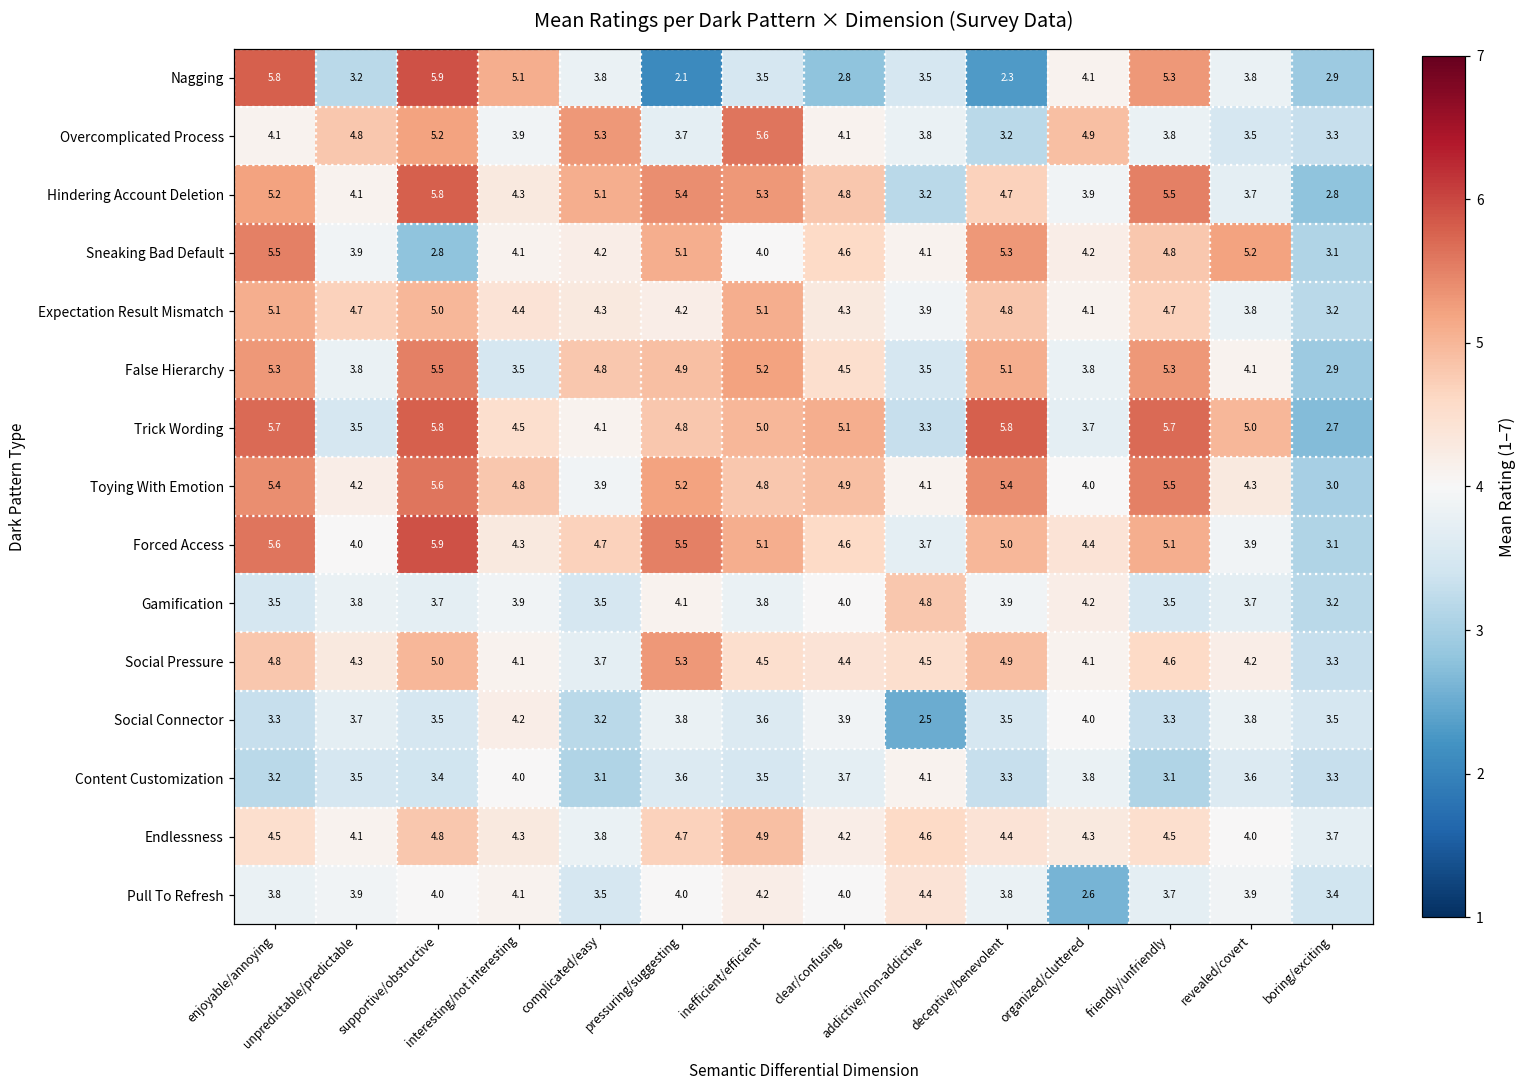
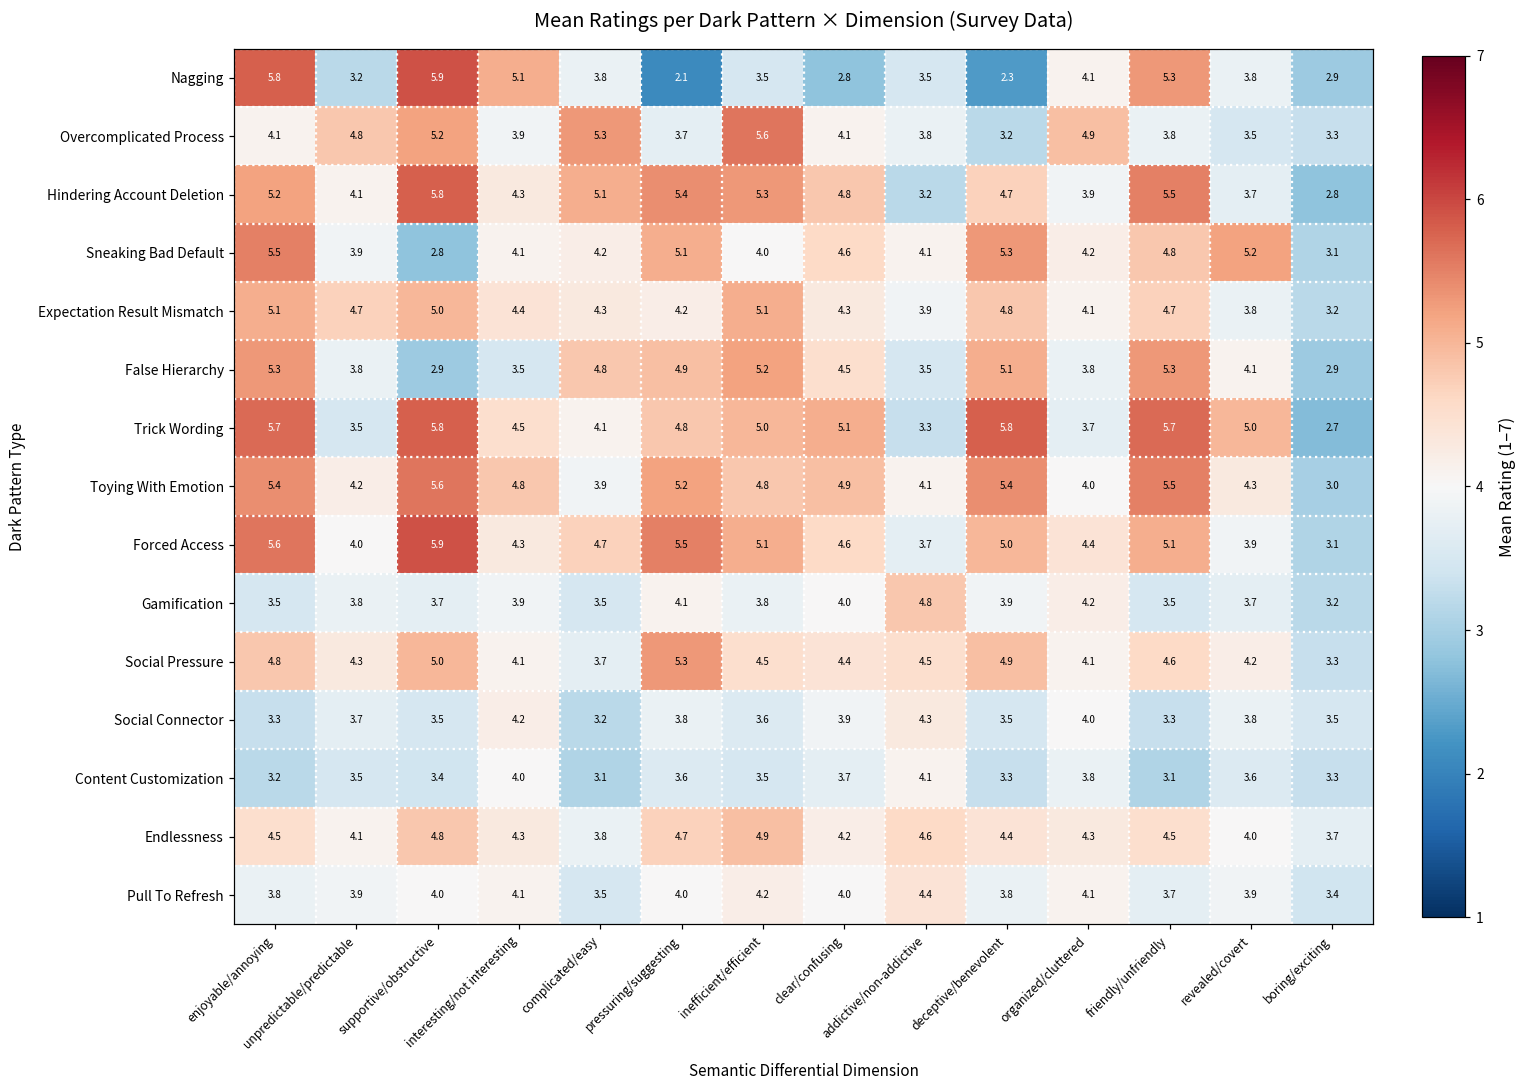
  {
    "False Hierarchy": {
      "enjoyable/annoying": 5.3,
      "unpredictable/predictable": 3.8,
-     "supportive/obstructive": 5.5,
+     "supportive/obstructive": 2.9,
      "interesting/not interesting": 3.5,
      "complicated/easy": 4.8,
      "pressuring/suggesting": 4.9,
      "inefficient/efficient": 5.2,
      "clear/confusing": 4.5,
      "addictive/non-addictive": 3.5,
      "deceptive/benevolent": 5.1,
      "organized/cluttered": 3.8,
      "friendly/unfriendly": 5.3,
      "revealed/covert": 4.1,
      "boring/exciting": 2.9
    },
    "Social Connector": {
      "enjoyable/annoying": 3.3,
      "unpredictable/predictable": 3.7,
      "supportive/obstructive": 3.5,
      "interesting/not interesting": 4.2,
      "complicated/easy": 3.2,
      "pressuring/suggesting": 3.8,
      "inefficient/efficient": 3.6,
      "clear/confusing": 3.9,
-     "addictive/non-addictive": 2.5,
+     "addictive/non-addictive": 4.3,
      "deceptive/benevolent": 3.5,
      "organized/cluttered": 4.0,
      "friendly/unfriendly": 3.3,
      "revealed/covert": 3.8,
      "boring/exciting": 3.5
    },
    "Pull To Refresh": {
      "enjoyable/annoying": 3.8,
      "unpredictable/predictable": 3.9,
      "supportive/obstructive": 4.0,
      "interesting/not interesting": 4.1,
      "complicated/easy": 3.5,
      "pressuring/suggesting": 4.0,
      "inefficient/efficient": 4.2,
      "clear/confusing": 4.0,
      "addictive/non-addictive": 4.4,
      "deceptive/benevolent": 3.8,
-     "organized/cluttered": 2.6,
+     "organized/cluttered": 4.1,
      "friendly/unfriendly": 3.7,
      "revealed/covert": 3.9,
      "boring/exciting": 3.4
    }
  }
